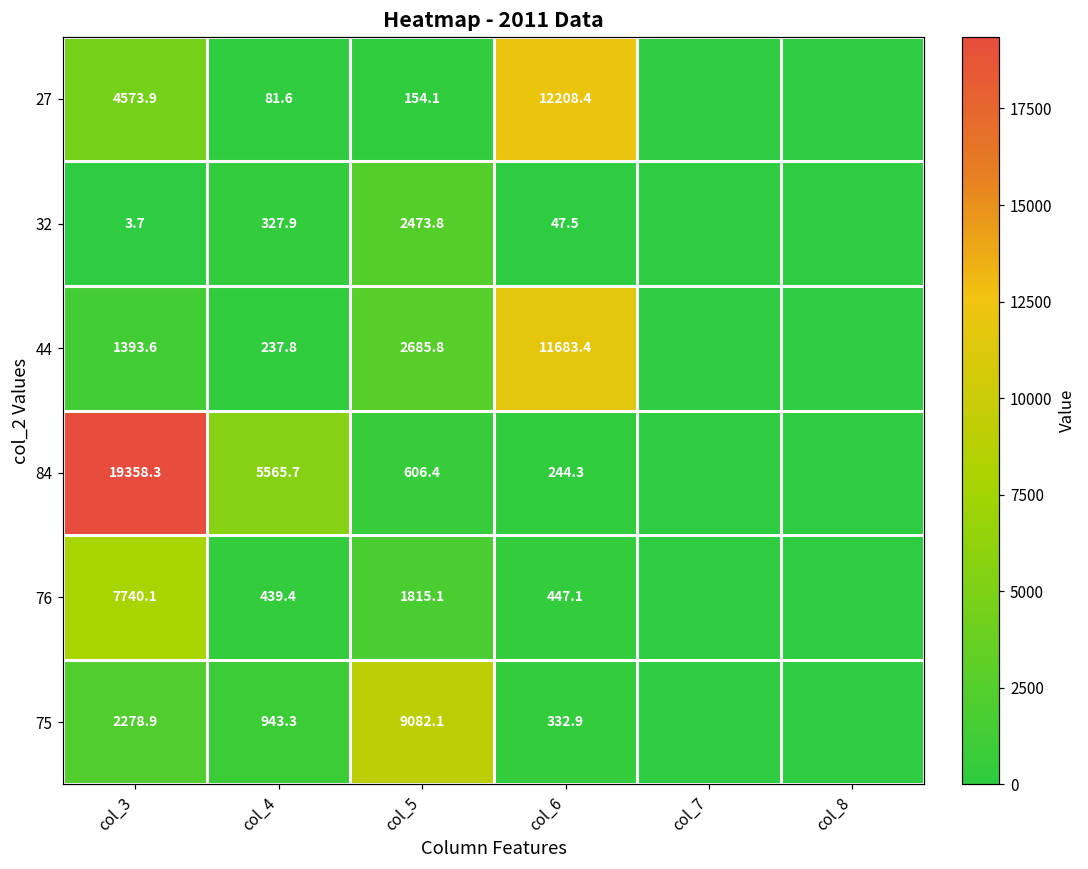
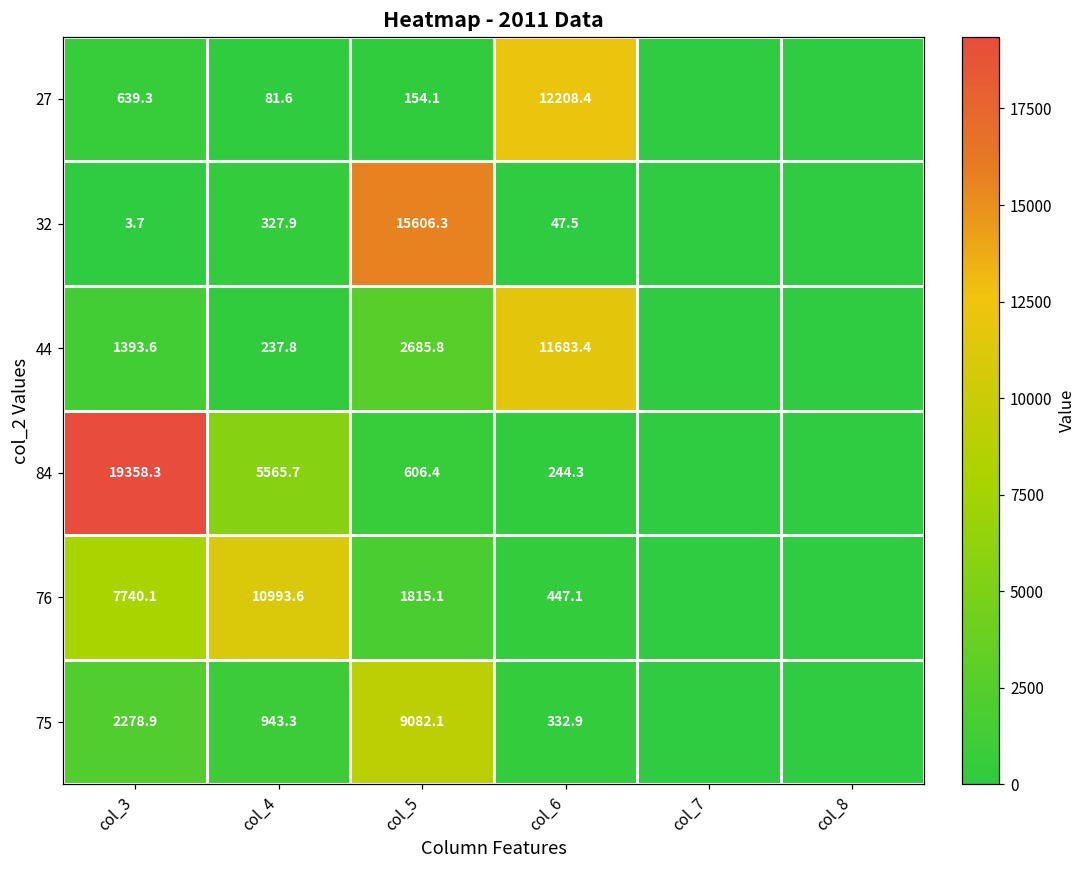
  {
    "27": {
-     "col_3": 4573.9,
+     "col_3": 639.3,
      "col_4": 81.6,
      "col_5": 154.1,
      "col_6": 12208.4
    },
    "32": {
      "col_3": 3.7,
      "col_4": 327.9,
-     "col_5": 2473.8,
+     "col_5": 15606.3,
      "col_6": 47.5
    },
    "44": {
      "col_3": 1393.6,
      "col_4": 237.8,
      "col_5": 2685.8,
      "col_6": 11683.4
    },
    "84": {
      "col_3": 19358.3,
      "col_4": 5565.7,
      "col_5": 606.4,
      "col_6": 244.3
    },
    "76": {
      "col_3": 7740.1,
-     "col_4": 439.4,
+     "col_4": 10993.6,
      "col_5": 1815.1,
      "col_6": 447.1
    },
    "75": {
      "col_3": 2278.9,
      "col_4": 943.3,
      "col_5": 9082.1,
      "col_6": 332.9
    }
  }
